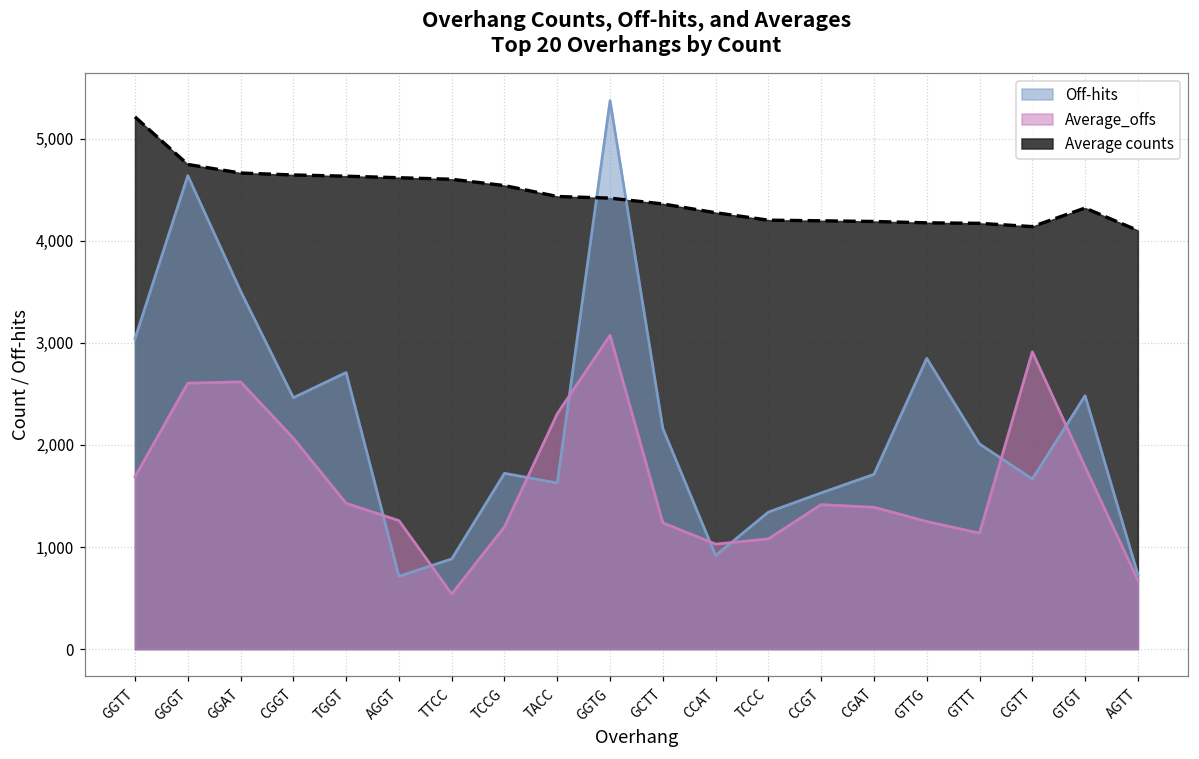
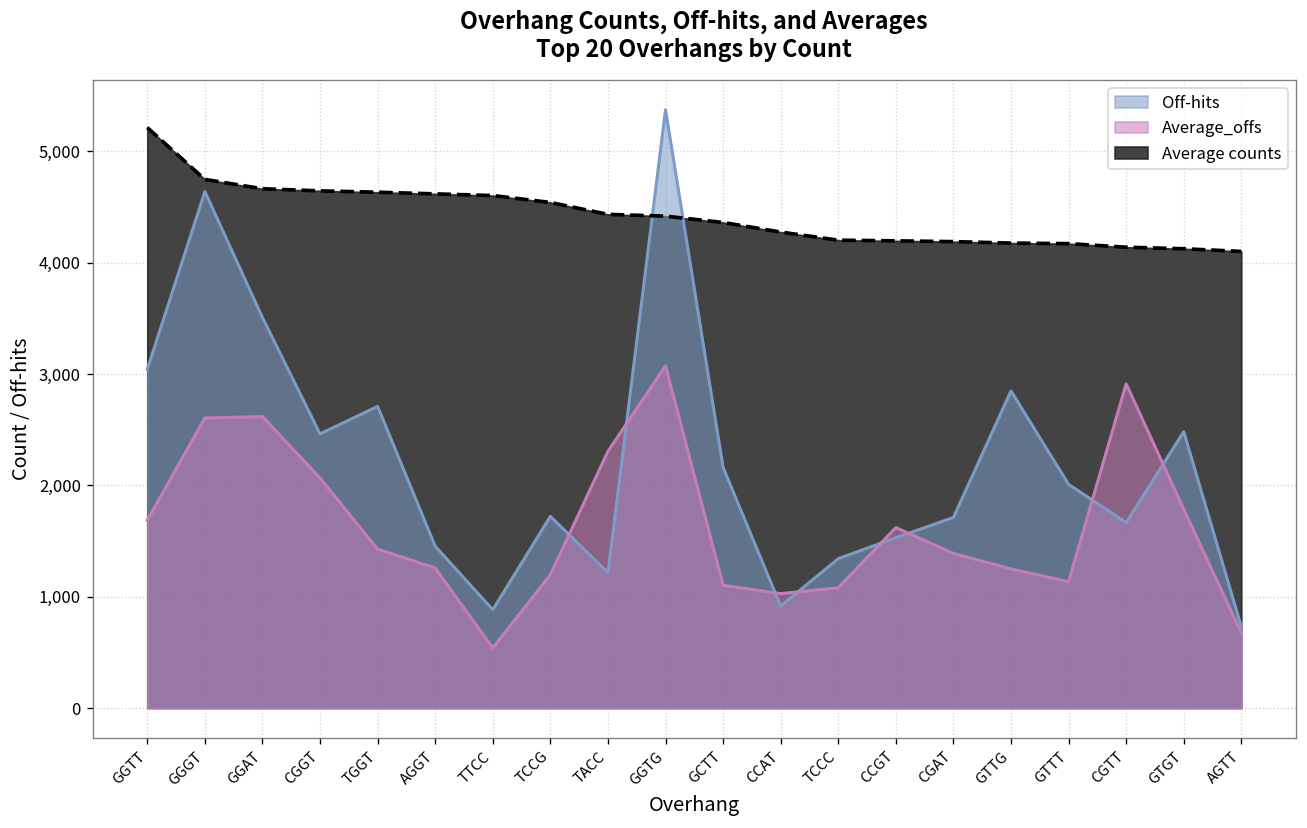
  {
    "Off-hits": {
      "GGTT": "3,000",
      "GGGT": "4,600",
      "GGAT": "3,500",
      "CGGT": "2,500",
      "TGGT": "2,700",
-     "AGGT": "700",
+     "AGGT": "1,500",
      "TTCC": "900",
      "TCCG": "1,700",
-     "TACC": "1,600",
+     "TACC": "1,200",
      "GGTG": "5,400",
      "GCTT": "2,200",
      "CCAT": "900",
      "TCCC": "1,300",
      "CCGT": "1,500",
      "CGAT": "1,700",
      "GTTG": "2,800",
      "GTTT": "2,000",
      "CGTT": "1,700",
      "GTGT": "2,500",
      "AGTT": "700"
    },
    "Average_offs": {
      "GGTT": "1,700",
      "GGGT": "2,600",
      "GGAT": "2,600",
      "CGGT": "2,100",
      "TGGT": "1,400",
      "AGGT": "1,300",
      "TTCC": "500",
      "TCCG": "1,200",
      "TACC": "2,300",
      "GGTG": "3,100",
-     "GCTT": "1,200",
+     "GCTT": "1,100",
      "CCAT": "1,000",
      "TCCC": "1,100",
-     "CCGT": "1,400",
+     "CCGT": "1,600",
      "CGAT": "1,400",
      "GTTG": "1,200",
      "GTTT": "1,100",
      "CGTT": "2,900",
      "GTGT": "1,800",
      "AGTT": "700"
    },
    "Average counts": {
      "GGTT": "5,200",
      "GGGT": "4,700",
      "GGAT": "4,700",
      "CGGT": "4,600",
      "TGGT": "4,600",
      "AGGT": "4,600",
      "TTCC": "4,600",
      "TCCG": "4,500",
      "TACC": "4,400",
      "GGTG": "4,400",
      "GCTT": "4,400",
      "CCAT": "4,300",
      "TCCC": "4,200",
      "CCGT": "4,200",
      "CGAT": "4,200",
      "GTTG": "4,200",
      "GTTT": "4,200",
      "CGTT": "4,100",
-     "GTGT": "4,300",
+     "GTGT": "4,100",
      "AGTT": "4,100"
    }
  }
